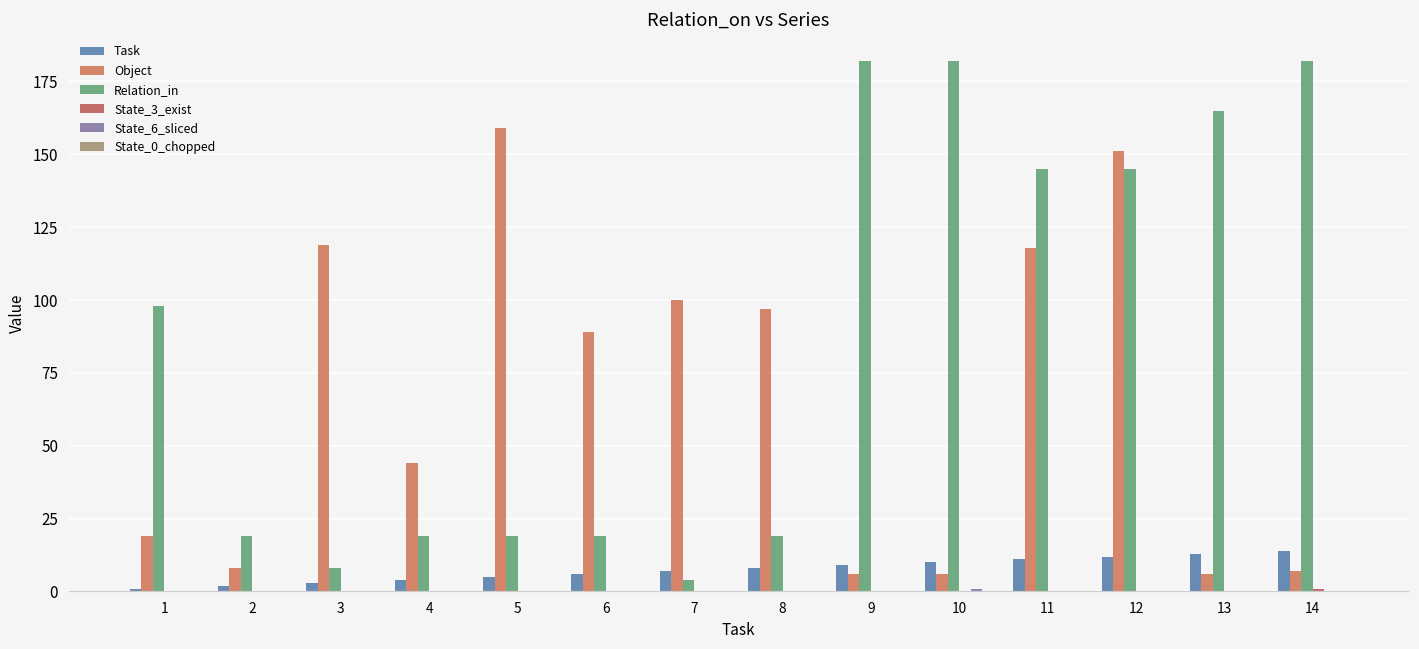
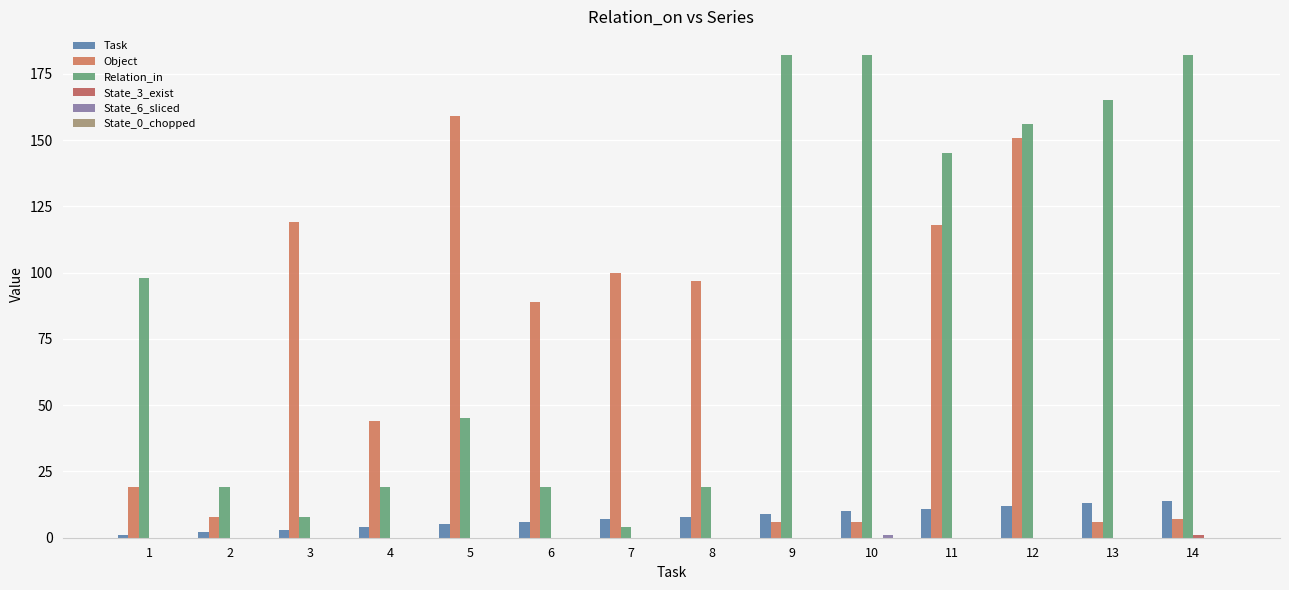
  {
    "Relation_in": {
      "1": 98,
      "2": 19,
      "3": 8,
      "4": 19,
-     "5": 19,
+     "5": 45,
      "6": 19,
      "7": 4,
      "8": 19,
      "9": 182,
      "10": 182,
      "11": 145,
-     "12": 145,
+     "12": 156,
      "13": 165,
      "14": 182
    },
    "State_0_chopped": {
      "1": 0,
      "2": 0,
      "3": 0,
      "4": 0,
      "5": 0,
      "6": 0,
      "7": 0,
      "8": 0,
      "9": 0,
      "10": 0,
      "11": 0,
      "12": 0,
      "13": 0,
      "14": 0
    }
  }
